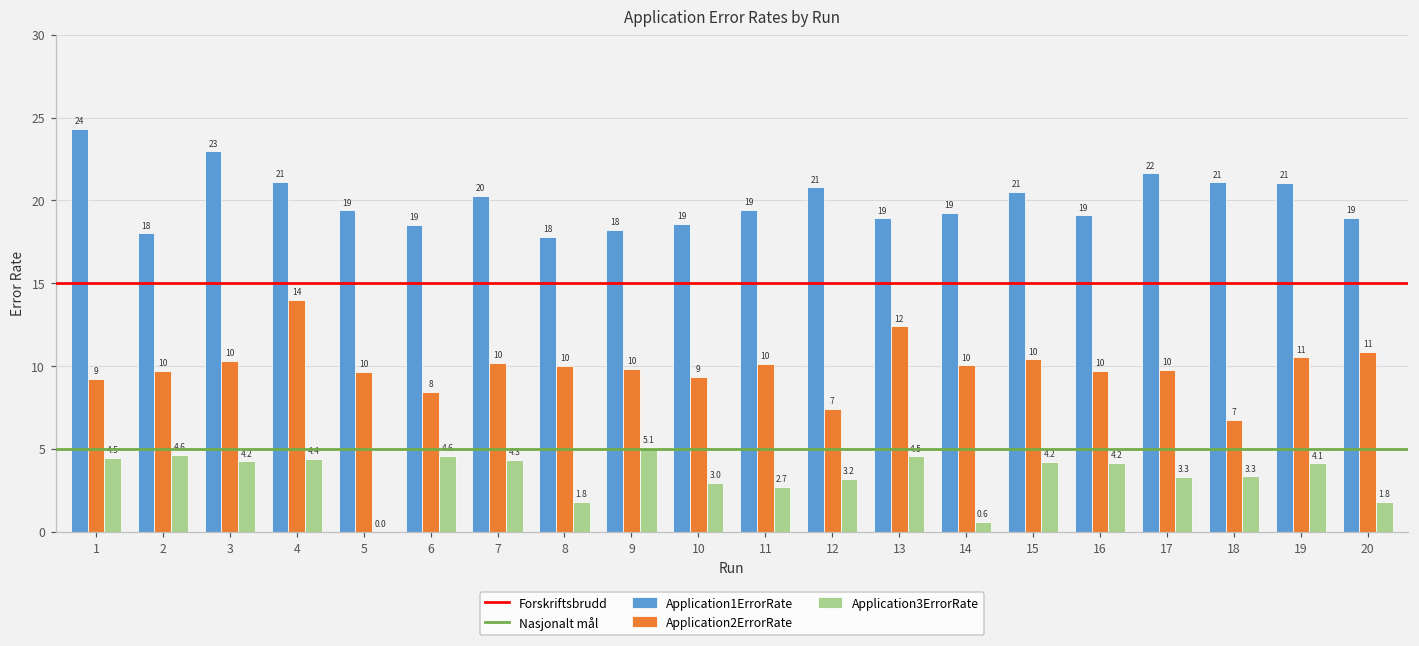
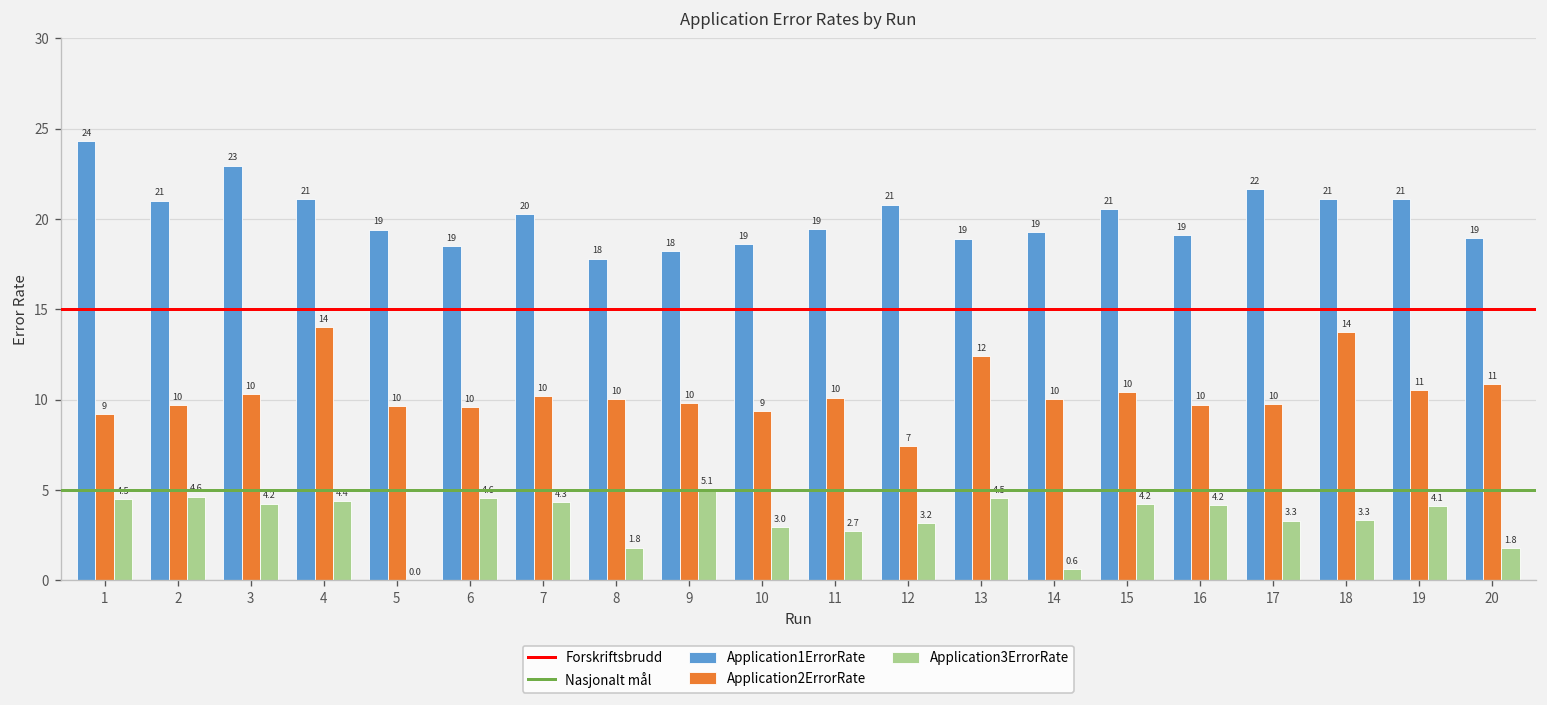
  {
    "Application1ErrorRate": {
      "1": 24,
-     "2": 18,
+     "2": 21,
      "3": 23,
      "4": 21,
      "5": 19,
      "6": 19,
      "7": 20,
      "8": 18,
      "9": 18,
      "10": 19,
      "11": 19,
      "12": 21,
      "13": 19,
      "14": 19,
      "15": 21,
      "16": 19,
      "17": 22,
      "18": 21,
      "19": 21,
      "20": 19
    },
    "Application2ErrorRate": {
      "1": 9,
      "2": 10,
      "3": 10,
      "4": 14,
      "5": 10,
-     "6": 8,
+     "6": 10,
      "7": 10,
      "8": 10,
      "9": 10,
      "10": 9,
      "11": 10,
      "12": 7,
      "13": 12,
      "14": 10,
      "15": 10,
      "16": 10,
      "17": 10,
-     "18": 7,
+     "18": 14,
      "19": 11,
      "20": 11
    },
    "Application3ErrorRate": {
      "1": 4.5,
      "2": 4.6,
      "3": 4.2,
      "4": 4.4,
      "5": 0.0,
      "6": 4.6,
      "7": 4.3,
      "8": 1.8,
      "9": 5.1,
      "10": 3.0,
      "11": 2.7,
      "12": 3.2,
      "13": 4.5,
      "14": 0.6,
      "15": 4.2,
      "16": 4.2,
      "17": 3.3,
      "18": 3.3,
      "19": 4.1,
      "20": 1.8
    }
  }
